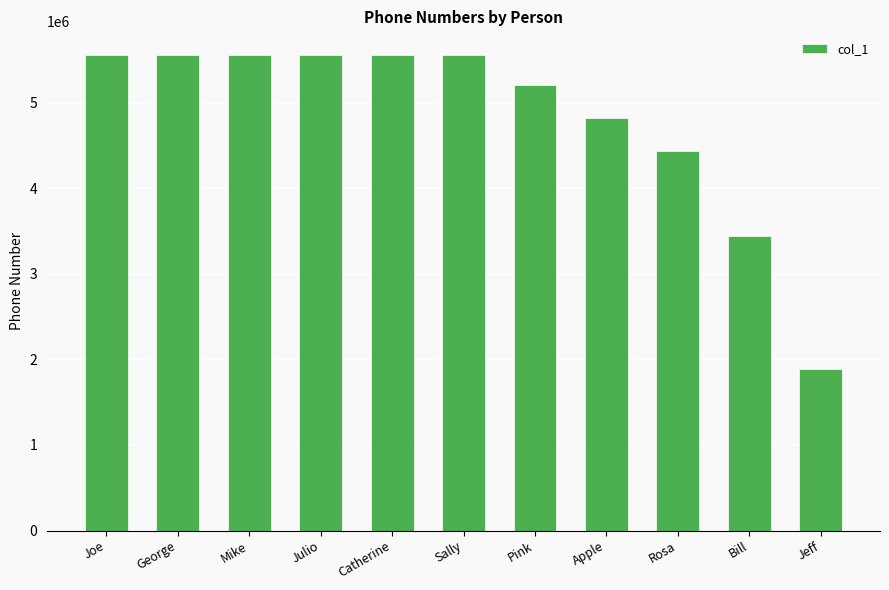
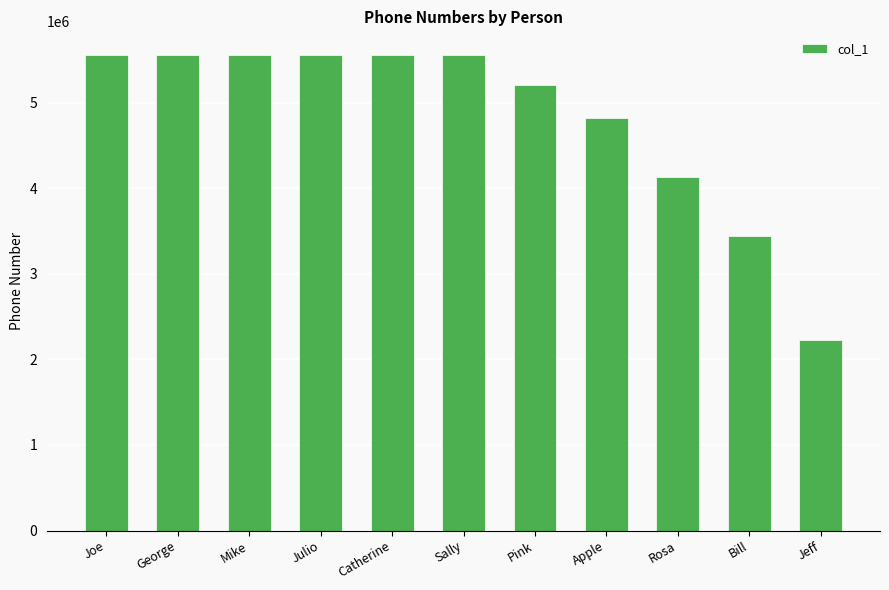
  {
    "Joe": 5600000,
    "George": 5600000,
    "Mike": 5600000,
    "Julio": 5600000,
    "Catherine": 5600000,
    "Sally": 5600000,
    "Pink": 5200000,
    "Apple": 4800000,
-   "Rosa": 4400000,
+   "Rosa": 4100000,
    "Bill": 3400000,
-   "Jeff": 1900000
+   "Jeff": 2200000
  }
